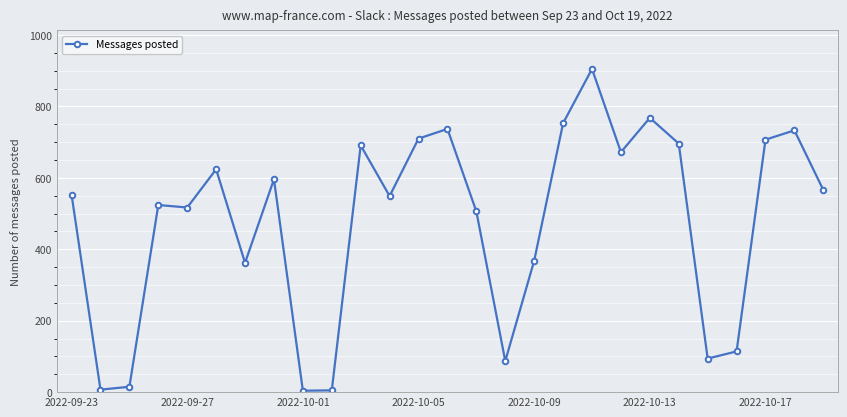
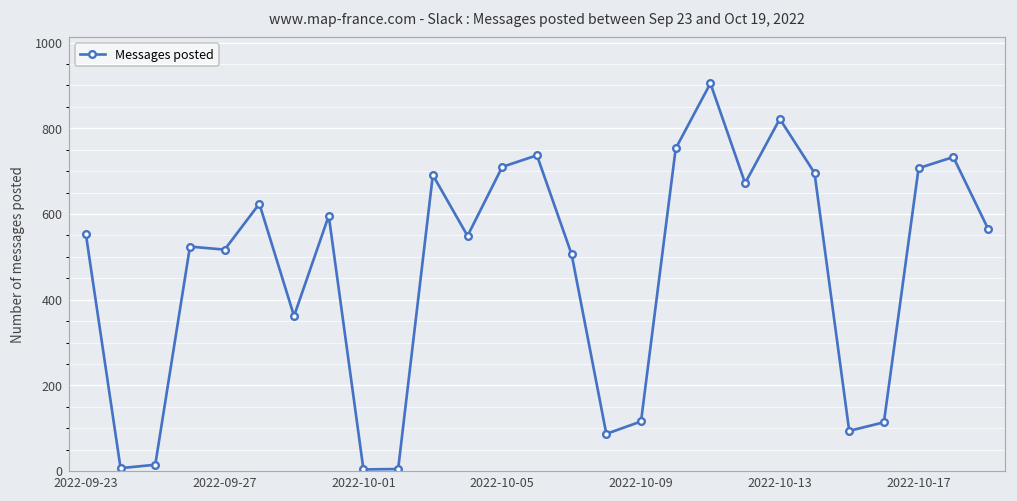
  {
    "2022-09-23": 550,
    "2022-09-27": 520,
    "2022-10-01": 0,
    "2022-10-05": 710,
-   "2022-10-09": 370,
-   "2022-10-13": 770,
+   "2022-10-09": 120,
+   "2022-10-13": 820,
    "2022-10-17": 710
  }
